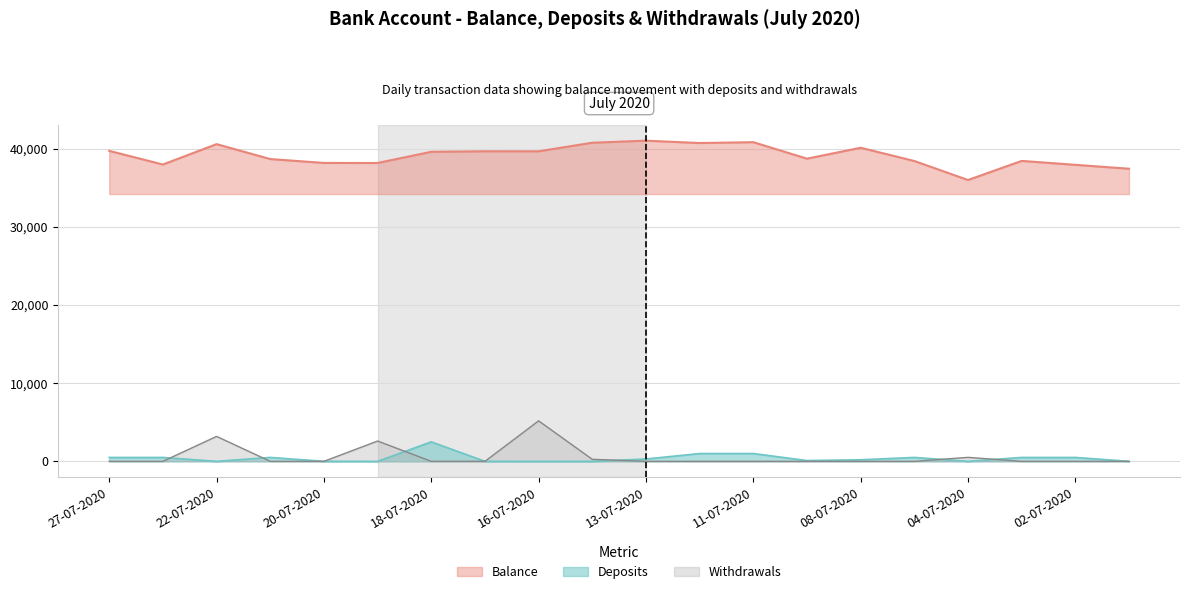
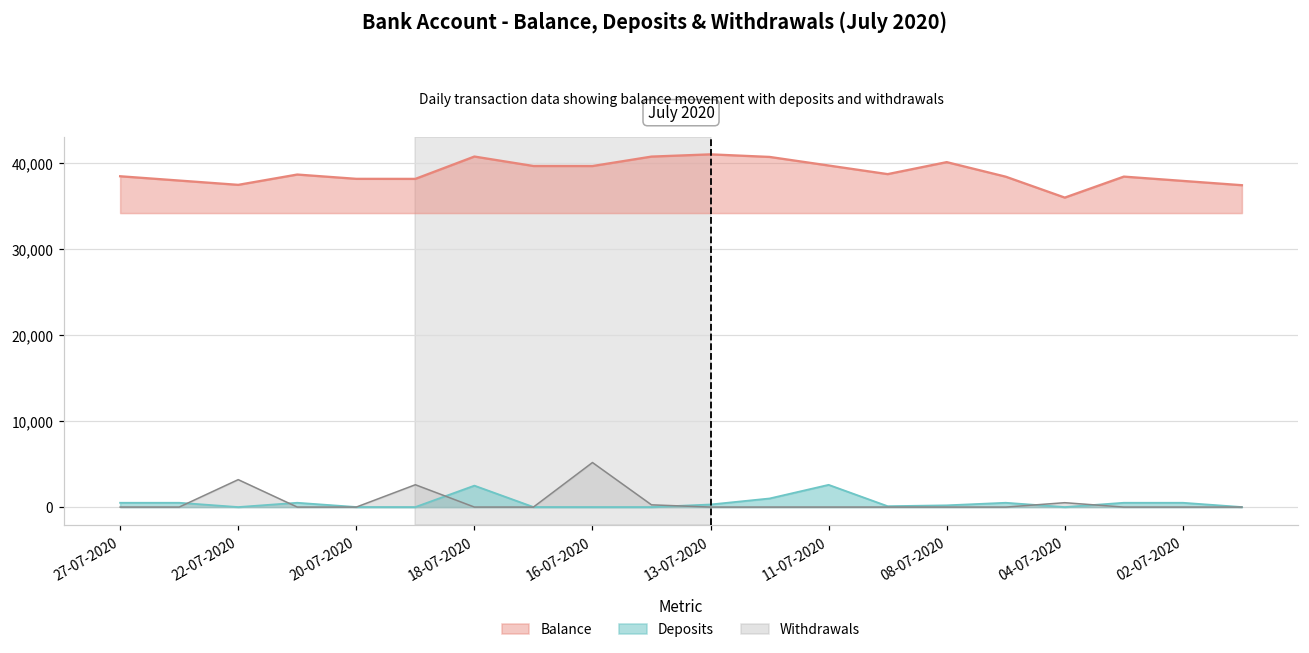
  {
    "Balance": {
-     "27-07-2020": "40,000",
-     "22-07-2020": "41,000",
+     "27-07-2020": "38,000",
+     "22-07-2020": "37,000",
      "20-07-2020": "38,000",
-     "18-07-2020": "40,000",
+     "18-07-2020": "41,000",
      "16-07-2020": "40,000",
      "13-07-2020": "41,000",
-     "11-07-2020": "41,000",
+     "11-07-2020": "40,000",
      "08-07-2020": "40,000",
      "04-07-2020": "36,000",
      "02-07-2020": "38,000"
    },
    "Deposits": {
      "27-07-2020": "1,000",
      "22-07-2020": "0",
      "18-07-2020": "2,000",
      "16-07-2020": "0",
-     "11-07-2020": "1,000",
+     "11-07-2020": "3,000",
      "04-07-2020": "0",
      "02-07-2020": "1,000"
    },
    "Withdrawals": {
      "27-07-2020": "0",
      "22-07-2020": "3,000",
      "18-07-2020": "0",
      "16-07-2020": "5,000",
      "11-07-2020": "0",
      "04-07-2020": "1,000",
      "02-07-2020": "0"
    }
  }
